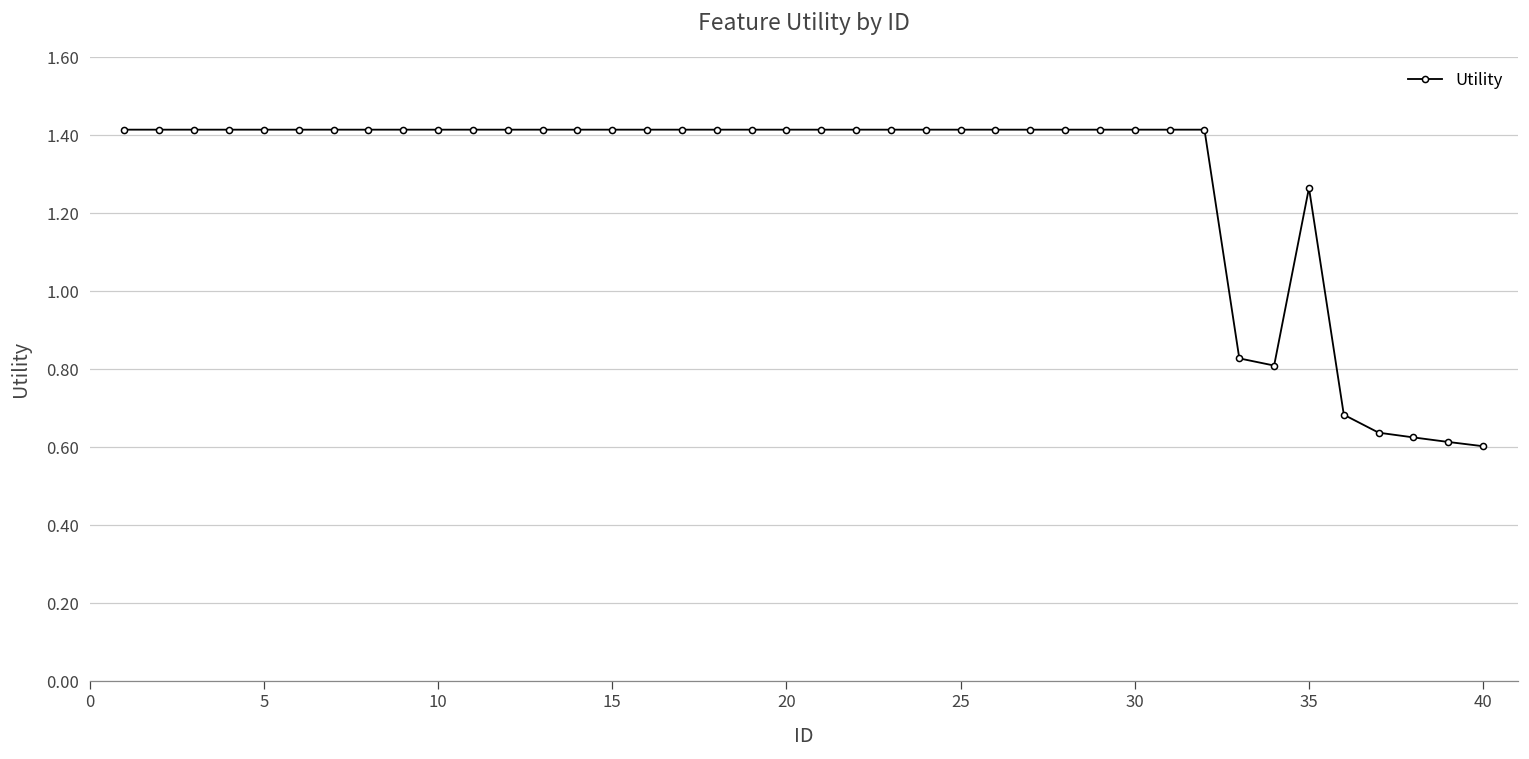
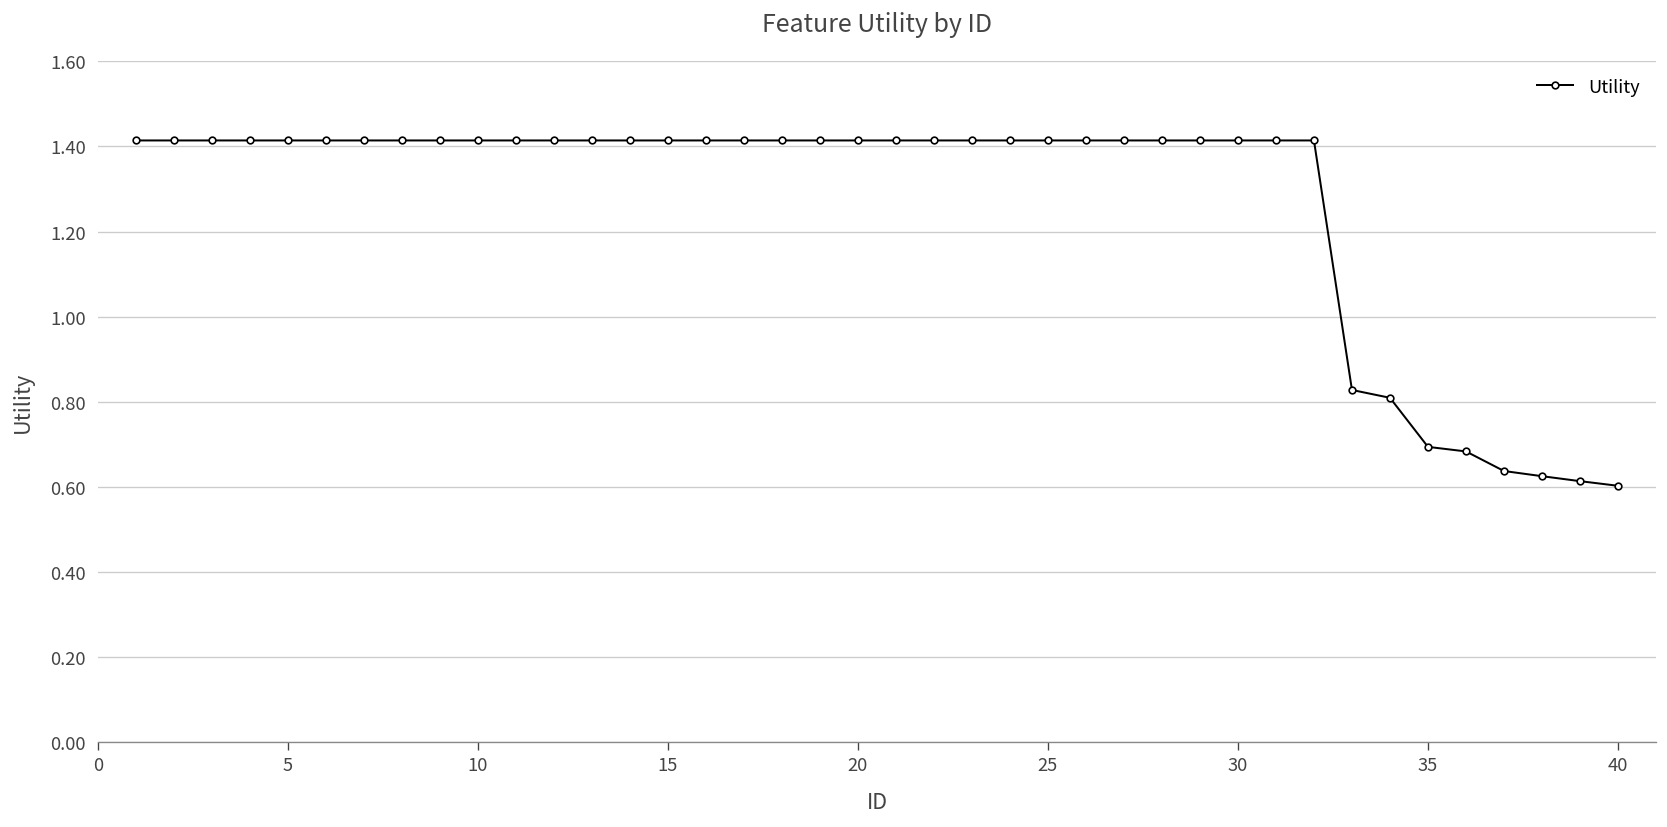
  {
    "5": 1.41,
    "10": 1.41,
    "15": 1.41,
    "20": 1.41,
    "25": 1.41,
    "30": 1.41,
-   "35": 1.26,
+   "35": 0.69,
    "40": 0.60
  }
